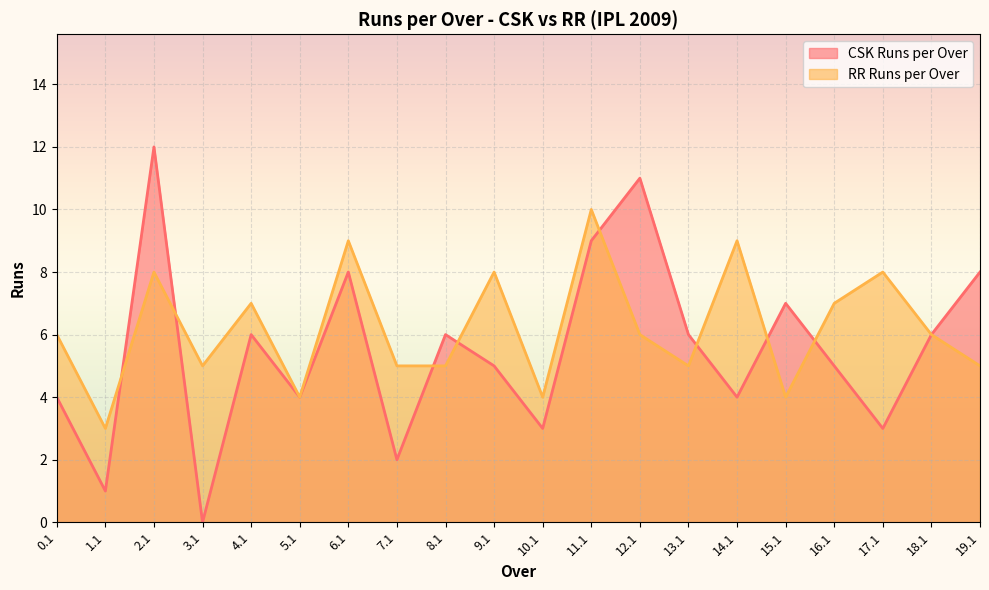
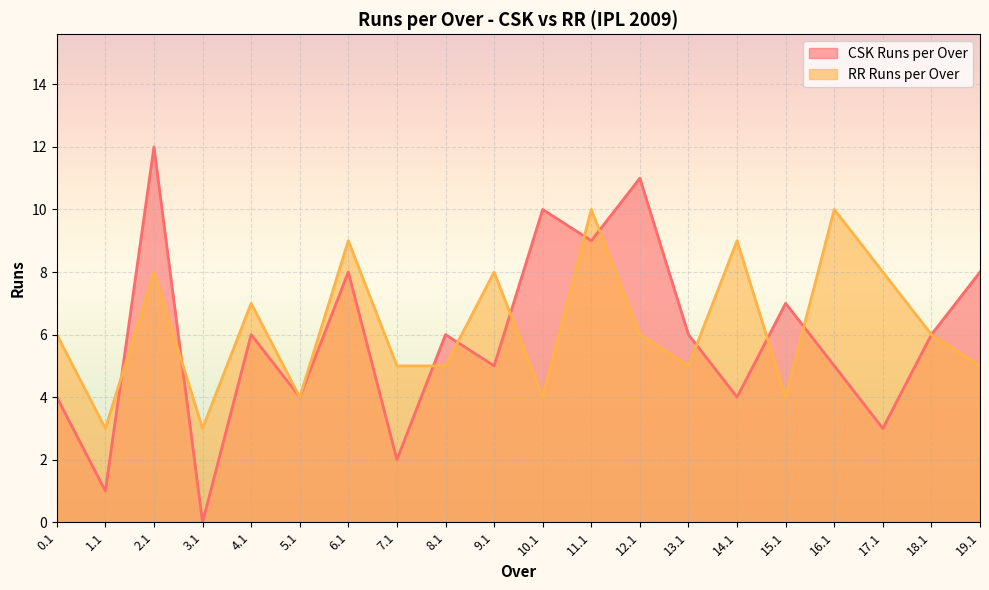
  {
    "CSK Runs per Over": {
      "0.1": 4,
      "1.1": 1,
      "2.1": 12,
      "3.1": 0,
      "4.1": 6,
      "6.1": 8,
      "7.1": 2,
      "8.1": 6,
      "9.1": 5,
-     "10.1": 3,
+     "10.1": 10,
      "11.1": 9,
      "12.1": 11,
      "13.1": 6,
      "14.1": 4,
      "15.1": 7,
      "16.1": 5,
      "17.1": 3,
      "19.1": 8
    },
    "RR Runs per Over": {
      "0.1": 6,
      "1.1": 3,
      "2.1": 8,
-     "3.1": 5,
+     "3.1": 3,
      "4.1": 7,
      "6.1": 9,
      "7.1": 5,
      "8.1": 5,
      "9.1": 8,
      "10.1": 4,
      "11.1": 10,
      "12.1": 6,
      "13.1": 5,
      "14.1": 9,
      "15.1": 4,
-     "16.1": 7,
+     "16.1": 10,
      "17.1": 8,
      "19.1": 5
    }
  }
